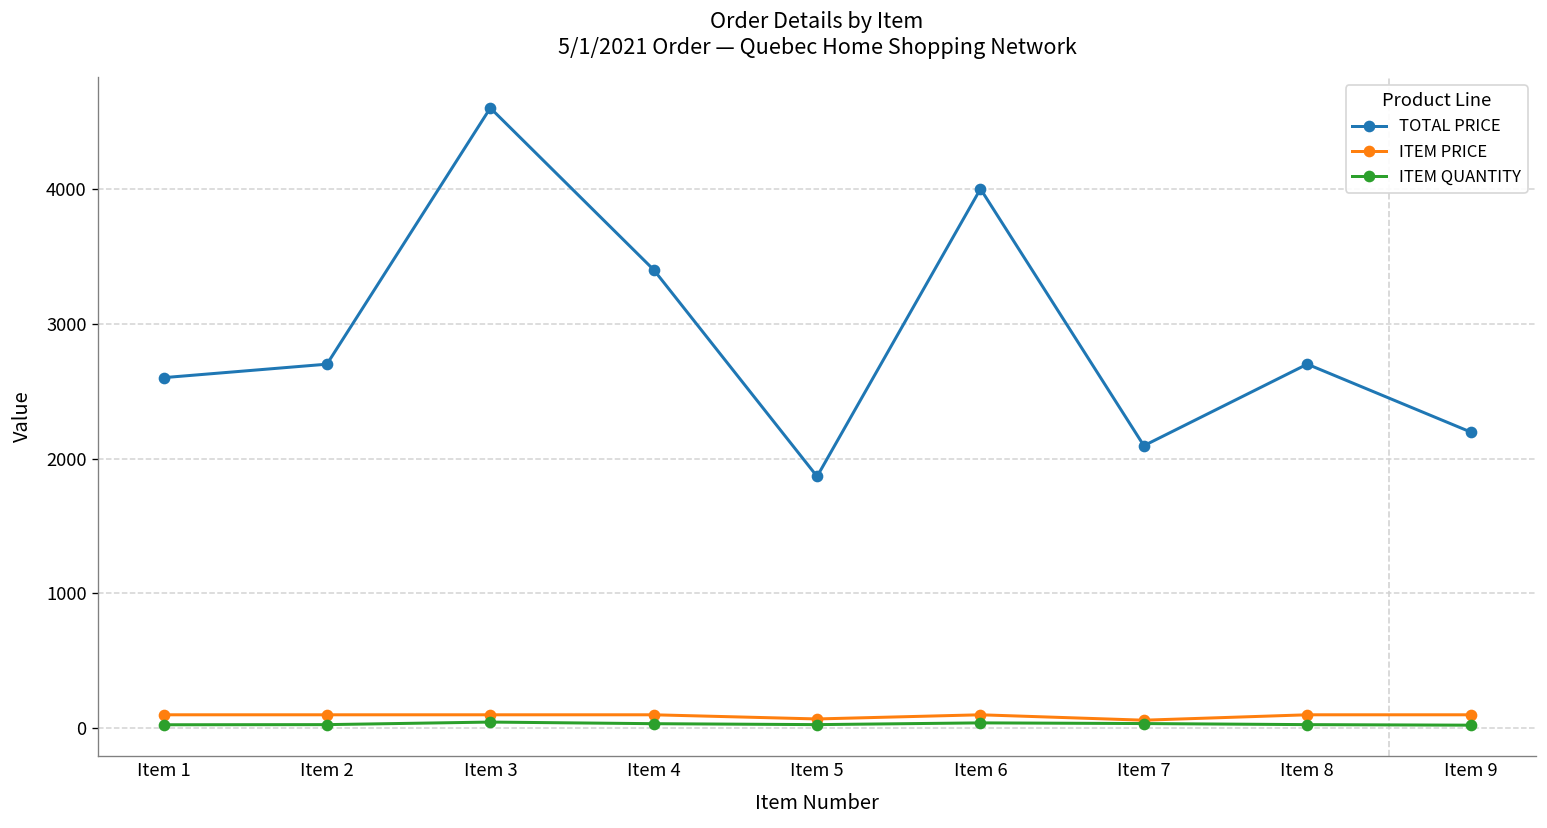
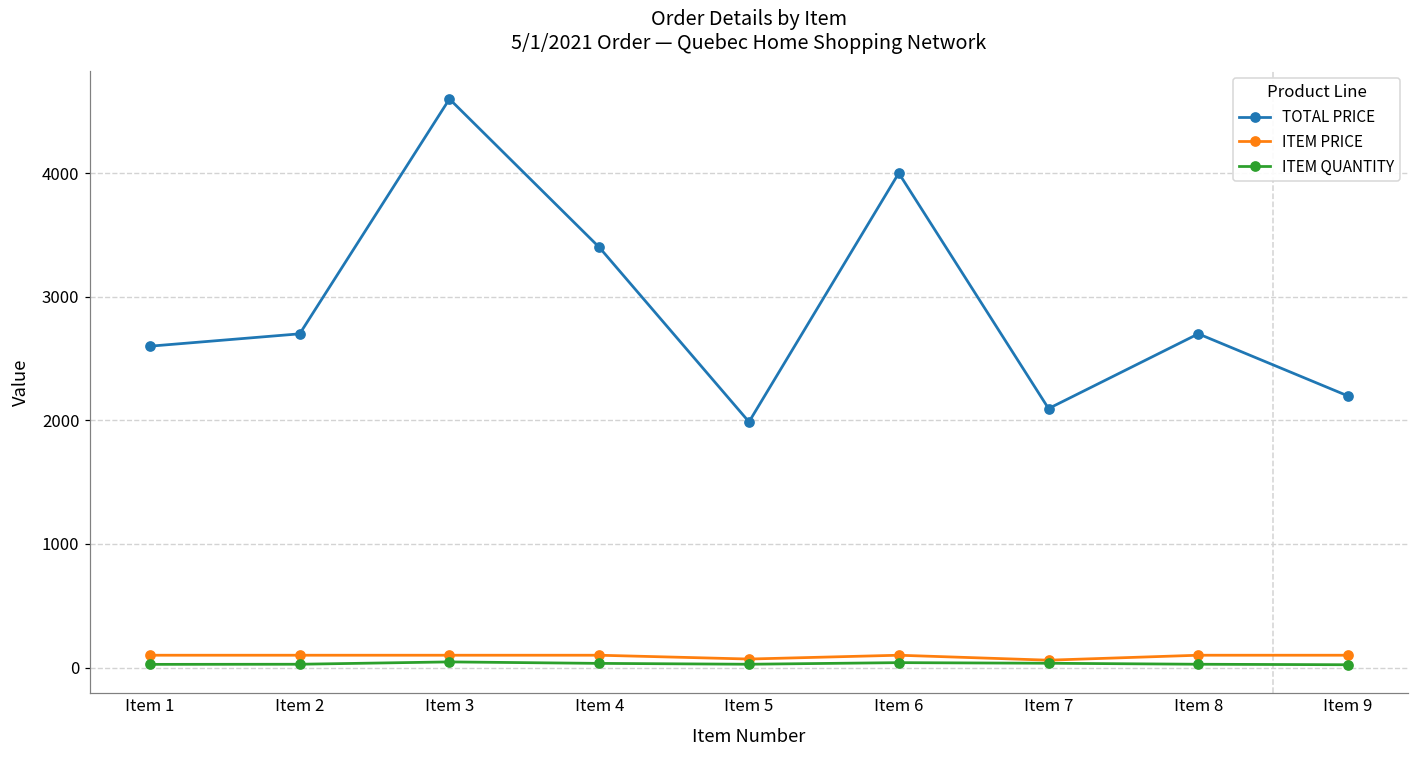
  {
    "TOTAL PRICE": {
      "Item 1": 2600,
      "Item 2": 2700,
      "Item 3": 4600,
      "Item 4": 3400,
-     "Item 5": 1870,
+     "Item 5": 1990,
      "Item 6": 4000,
      "Item 7": 2100,
      "Item 8": 2700,
      "Item 9": 2200
    },
    "ITEM PRICE": {
      "Item 1": 100,
      "Item 2": 100,
      "Item 3": 100,
      "Item 4": 100,
      "Item 5": 70,
      "Item 6": 100,
      "Item 7": 60,
      "Item 8": 100,
      "Item 9": 100
    },
    "ITEM QUANTITY": {
      "Item 1": 30,
      "Item 2": 30,
      "Item 3": 50,
      "Item 4": 30,
      "Item 5": 30,
      "Item 6": 40,
      "Item 7": 40,
      "Item 8": 30,
      "Item 9": 20
    }
  }
